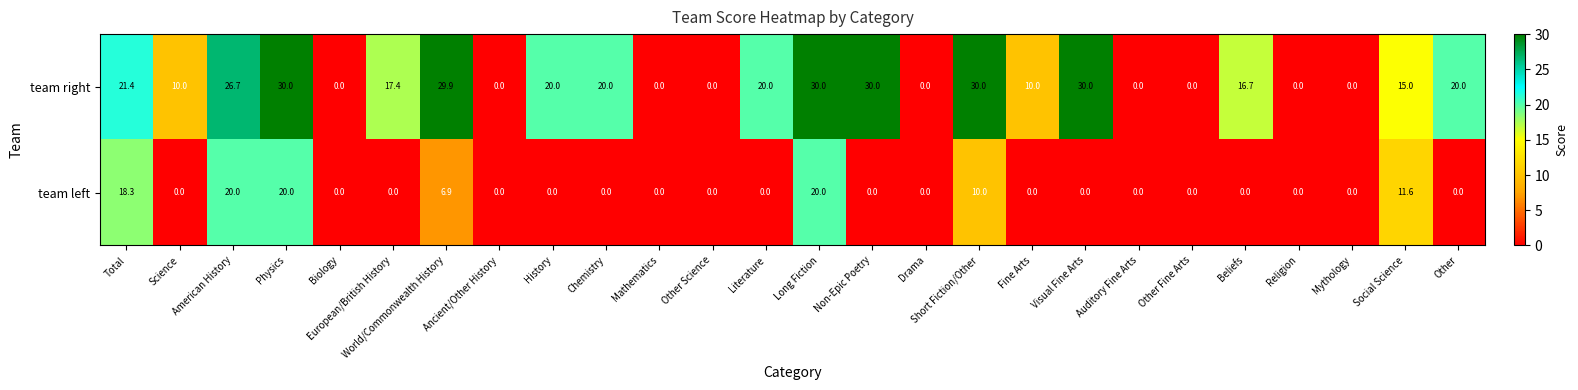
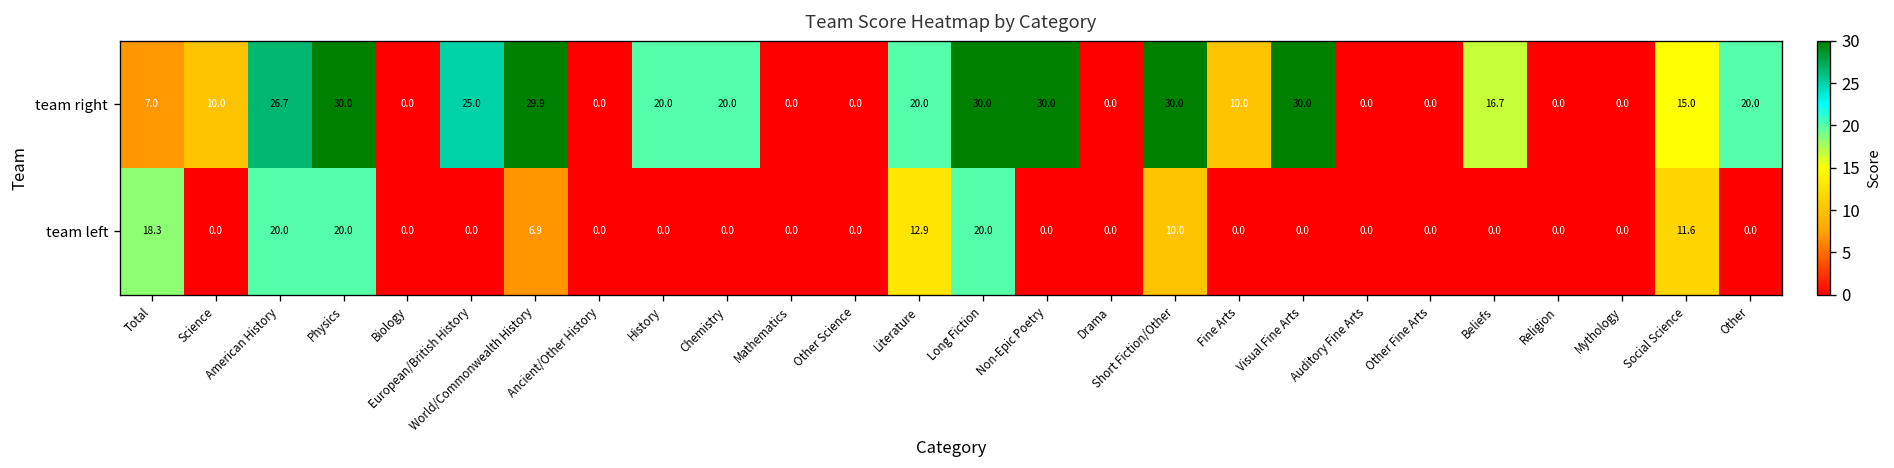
  {
    "team right": {
-     "Total": 21.4,
+     "Total": 7.0,
      "Science": 10.0,
      "American History": 26.7,
      "Physics": 30.0,
      "Biology": 0.0,
-     "European/British History": 17.4,
+     "European/British History": 25.0,
      "World/Commonwealth History": 29.9,
      "Ancient/Other History": 0.0,
      "History": 20.0,
      "Chemistry": 20.0,
      "Mathematics": 0.0,
      "Other Science": 0.0,
      "Literature": 20.0,
      "Long Fiction": 30.0,
      "Non-Epic Poetry": 30.0,
      "Drama": 0.0,
      "Short Fiction/Other": 30.0,
      "Fine Arts": 10.0,
      "Visual Fine Arts": 30.0,
      "Auditory Fine Arts": 0.0,
      "Other Fine Arts": 0.0,
      "Beliefs": 16.7,
      "Religion": 0.0,
      "Mythology": 0.0,
      "Social Science": 15.0,
      "Other": 20.0
    },
    "team left": {
      "Total": 18.3,
      "Science": 0.0,
      "American History": 20.0,
      "Physics": 20.0,
      "Biology": 0.0,
      "European/British History": 0.0,
      "World/Commonwealth History": 6.9,
      "Ancient/Other History": 0.0,
      "History": 0.0,
      "Chemistry": 0.0,
      "Mathematics": 0.0,
      "Other Science": 0.0,
-     "Literature": 0.0,
+     "Literature": 12.9,
      "Long Fiction": 20.0,
      "Non-Epic Poetry": 0.0,
      "Drama": 0.0,
      "Short Fiction/Other": 10.0,
      "Fine Arts": 0.0,
      "Visual Fine Arts": 0.0,
      "Auditory Fine Arts": 0.0,
      "Other Fine Arts": 0.0,
      "Beliefs": 0.0,
      "Religion": 0.0,
      "Mythology": 0.0,
      "Social Science": 11.6,
      "Other": 0.0
    }
  }
